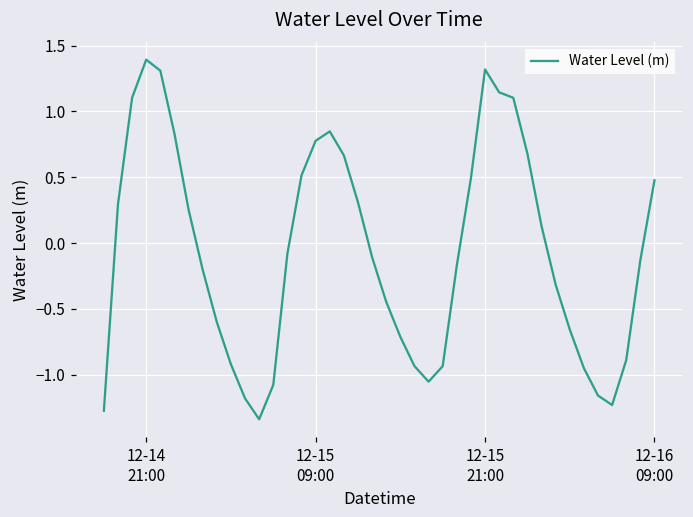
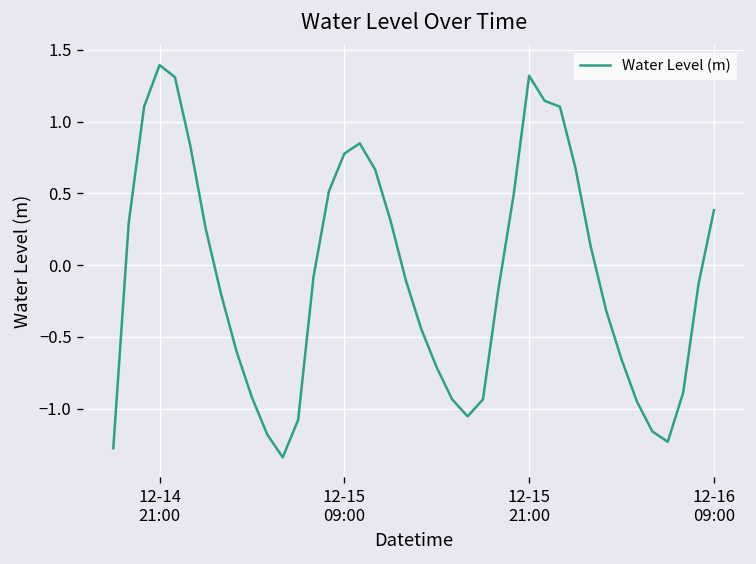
  {
    "12-14 21:00": 1.39,
    "12-15 09:00": 0.78,
    "12-15 21:00": 1.32,
-   "12-16 09:00": 0.48
+   "12-16 09:00": 0.38
  }
